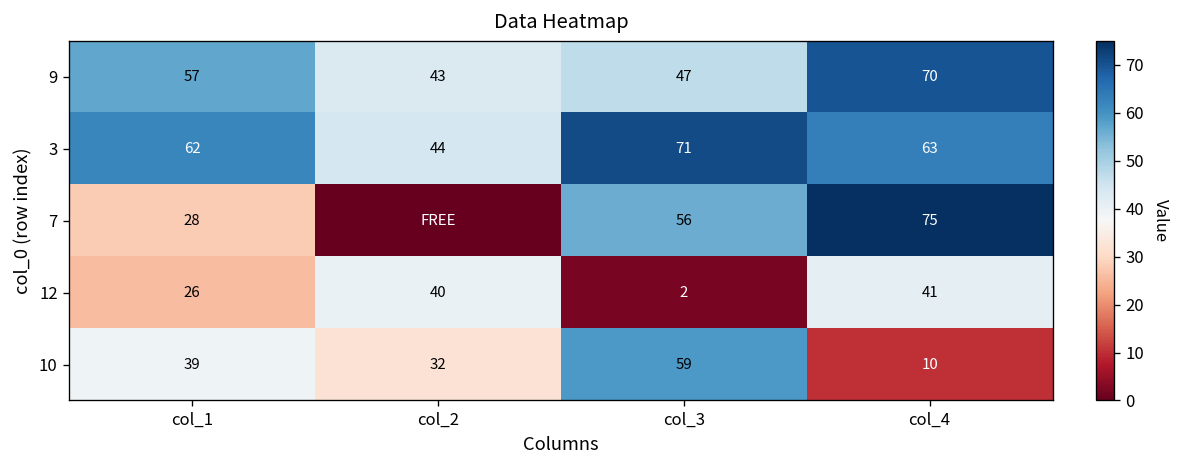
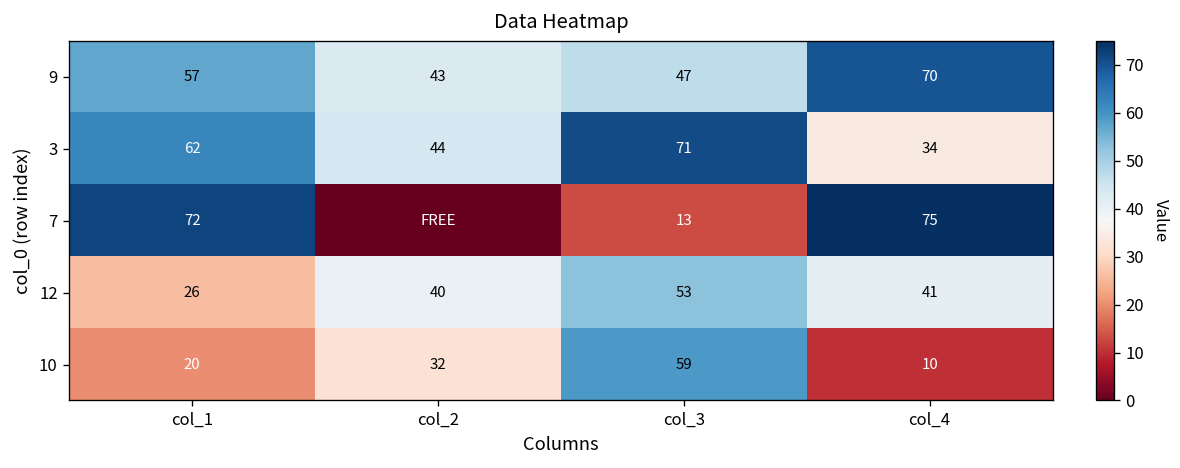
  {
    "9": {
      "col_1": 57,
      "col_2": 43,
      "col_3": 47,
      "col_4": 70
    },
    "3": {
      "col_1": 62,
      "col_2": 44,
      "col_3": 71,
-     "col_4": 63
+     "col_4": 34
    },
    "7": {
-     "col_1": 28,
-     "col_3": 56,
+     "col_1": 72,
+     "col_3": 13,
      "col_4": 75
    },
    "12": {
      "col_1": 26,
      "col_2": 40,
-     "col_3": 2,
+     "col_3": 53,
      "col_4": 41
    },
    "10": {
-     "col_1": 39,
+     "col_1": 20,
      "col_2": 32,
      "col_3": 59,
      "col_4": 10
    }
  }
